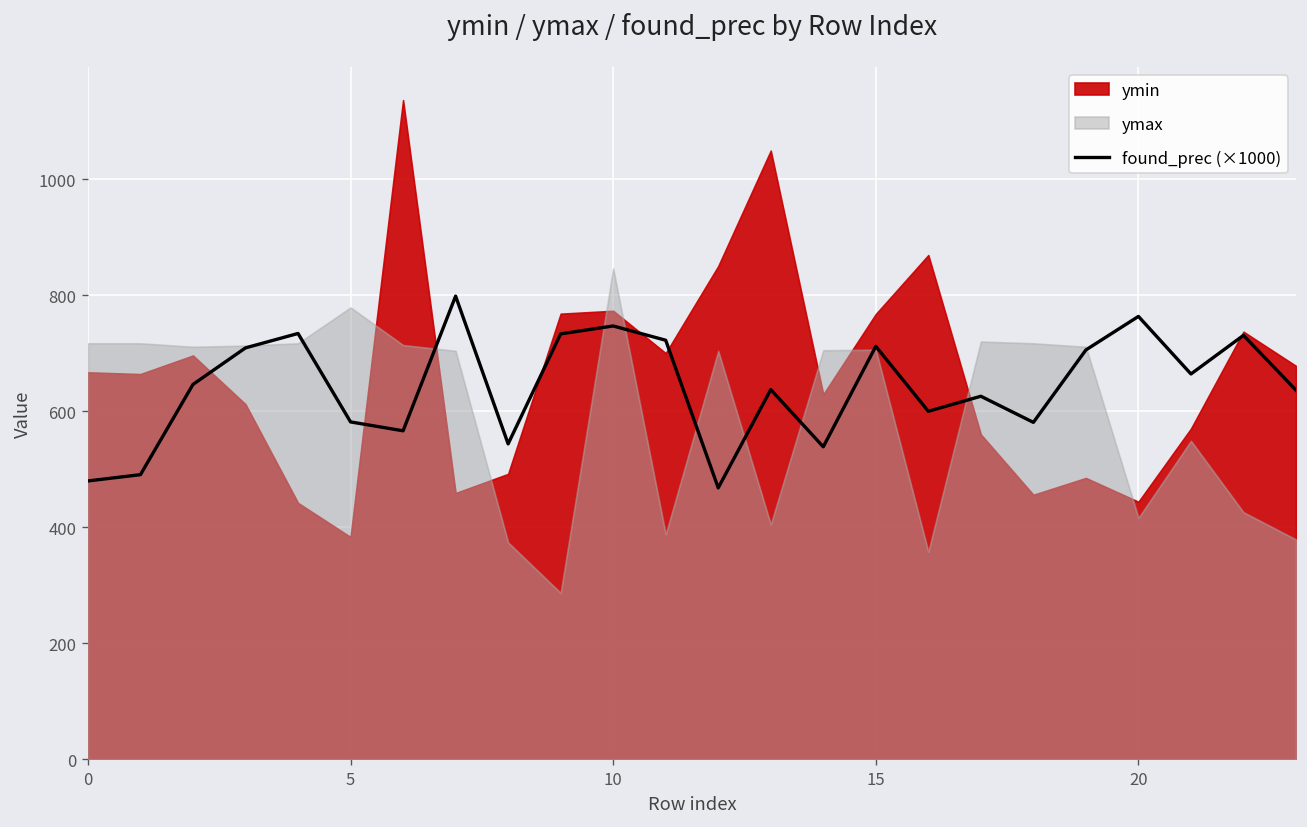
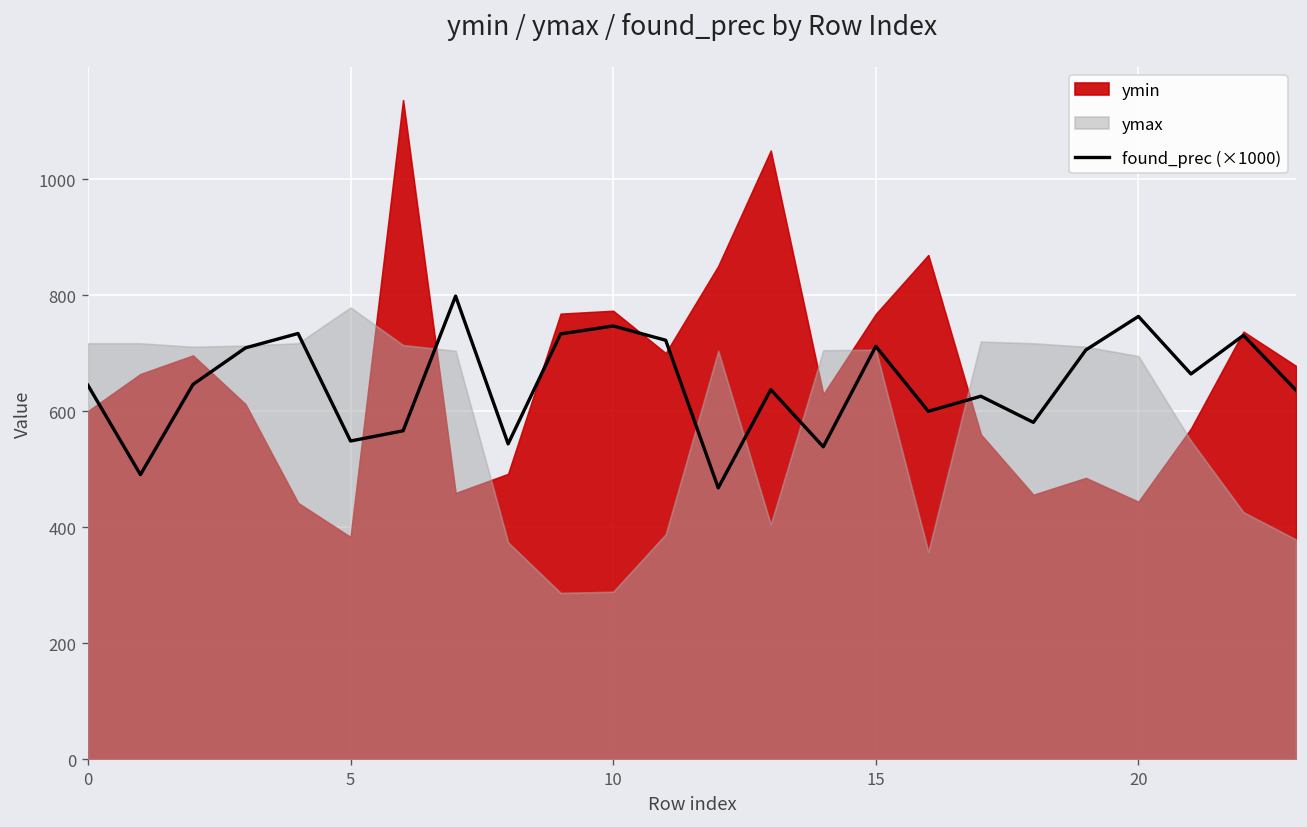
  {
    "found_prec (×1000)": {
-     "0": 480,
-     "5": 580,
+     "0": 640,
+     "5": 550,
      "10": 750,
      "15": 710,
      "20": 760
    },
    "ymin": {
-     "0": 670,
+     "0": 600,
      "5": 380,
      "10": 770,
      "15": 770,
      "20": 440
    },
    "ymax": {
      "0": 720,
      "5": 780,
-     "10": 850,
+     "10": 290,
      "15": 710,
-     "20": 420
+     "20": 700
    }
  }
